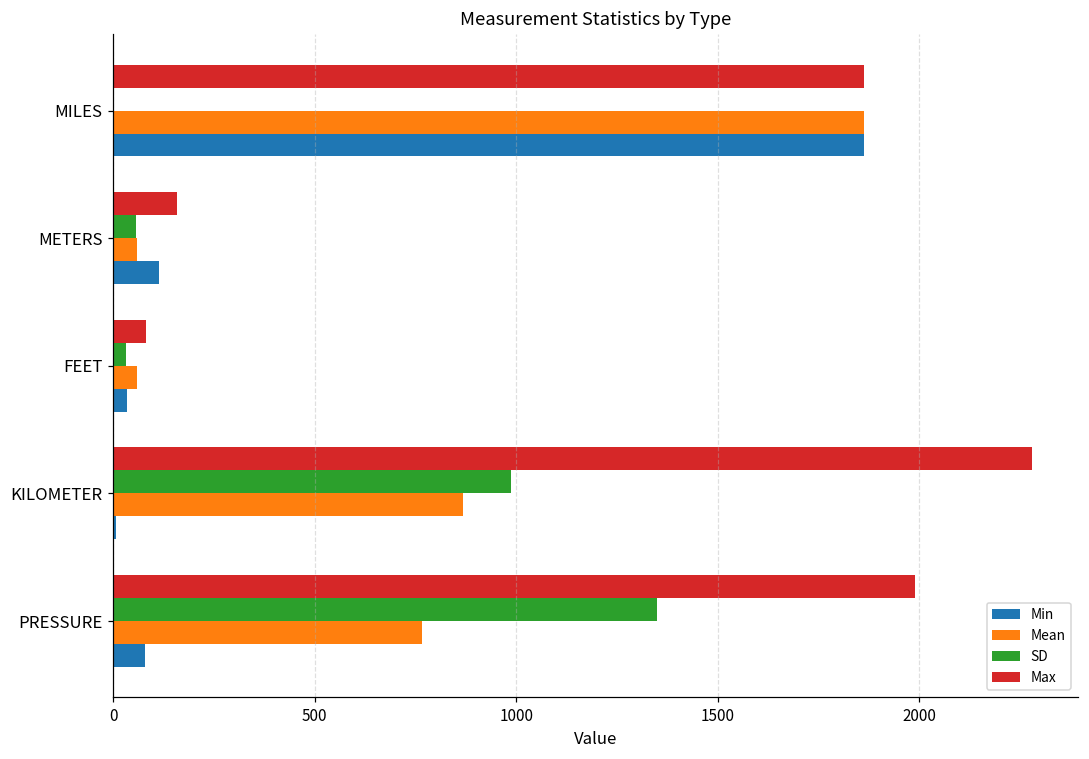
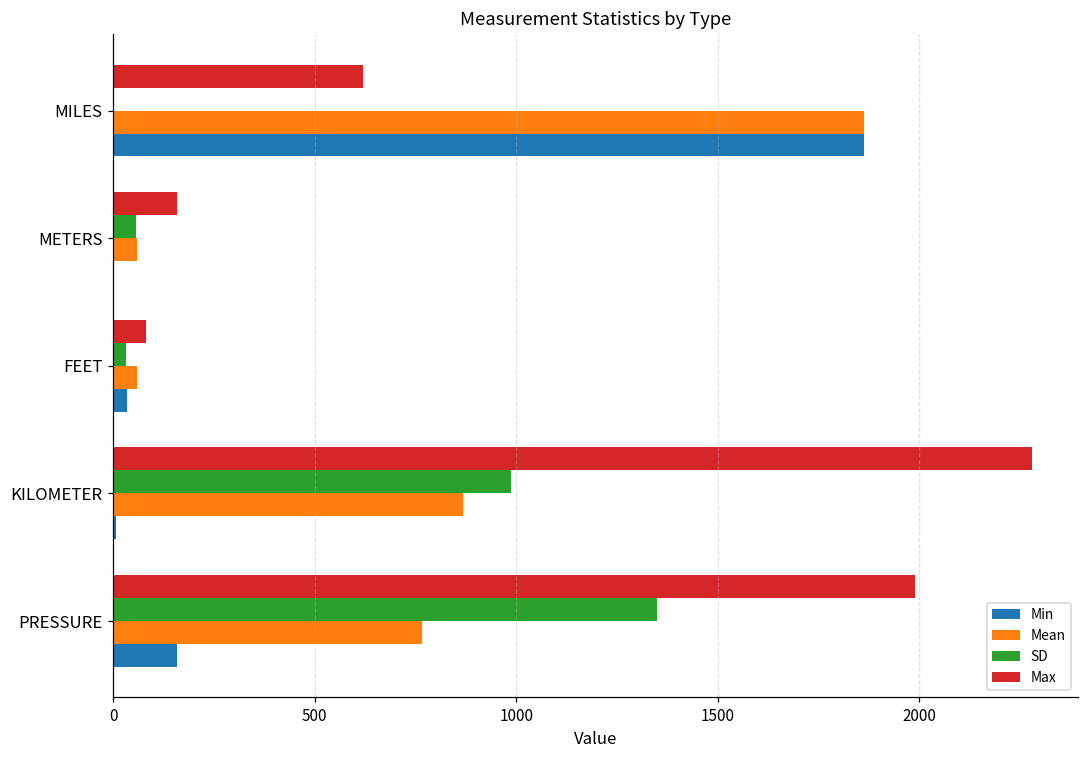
  {
    "Min": {
      "MILES": 1860,
-     "METERS": 110,
+     "METERS": 0,
      "FEET": 40,
      "KILOMETER": 10,
-     "PRESSURE": 80
+     "PRESSURE": 160
    },
    "Mean": {
      "MILES": 1860,
      "METERS": 60,
      "FEET": 60,
      "KILOMETER": 870,
      "PRESSURE": 770
    },
    "SD": {
      "MILES": 0,
      "METERS": 60,
      "FEET": 30,
      "KILOMETER": 990,
      "PRESSURE": 1350
    },
    "Max": {
-     "MILES": 1860,
+     "MILES": 620,
      "METERS": 160,
      "FEET": 80,
      "KILOMETER": 2280,
      "PRESSURE": 1990
    }
  }
